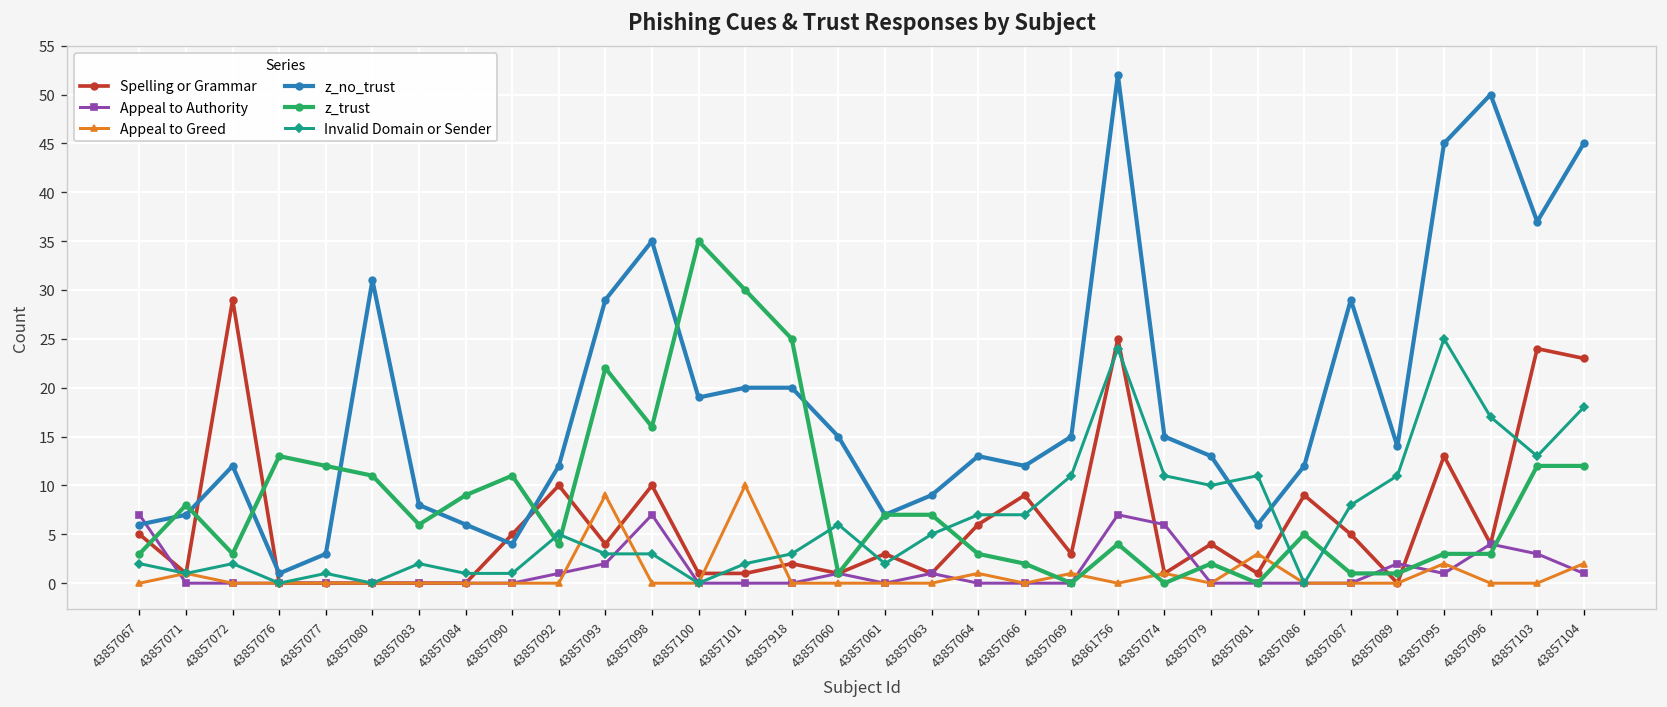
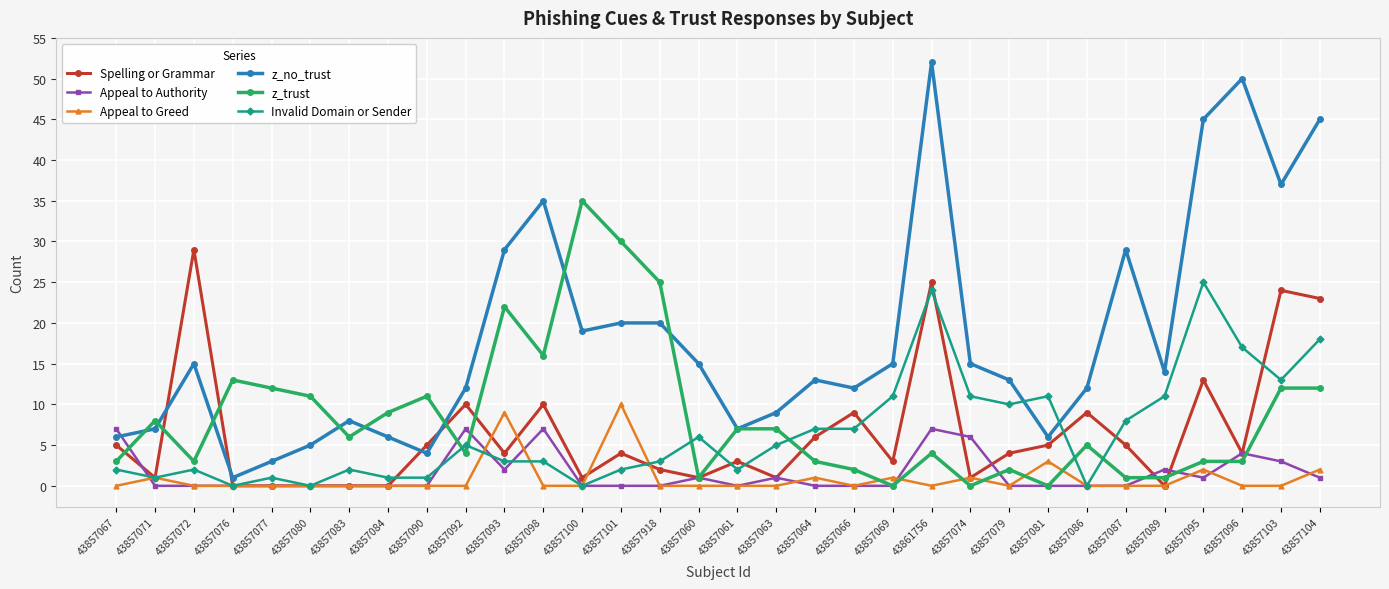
  {
    "Spelling or Grammar": {
      "43857067": 5,
      "43857072": 29,
      "43857090": 5,
      "43857092": 10,
      "43857093": 4,
      "43857098": 10,
      "43857100": 1,
-     "43857101": 1,
+     "43857101": 4,
      "43857918": 2,
      "43857061": 3,
      "43857064": 6,
      "43857066": 9,
      "43857069": 3,
      "43861756": 25,
      "43857079": 4,
-     "43857081": 1,
+     "43857081": 5,
      "43857086": 9,
      "43857087": 5,
      "43857095": 13,
      "43857103": 24,
      "43857104": 23
    },
    "Appeal to Authority": {
      "43857067": 7,
      "43857071": 0,
-     "43857092": 1,
+     "43857092": 7,
      "43857093": 2,
      "43857098": 7,
      "43857101": 0,
      "43857064": 0,
      "43861756": 7,
      "43857074": 6,
      "43857089": 2,
      "43857095": 1,
      "43857103": 3,
      "43857104": 1
    },
    "Appeal to Greed": {
      "43857067": 0,
      "43857092": 0,
      "43857093": 9,
      "43857098": 0,
      "43857101": 10,
      "43857060": 0,
      "43857063": 0,
      "43857064": 1,
      "43857069": 1,
      "43861756": 0,
      "43857081": 3,
      "43857095": 2,
      "43857096": 0,
      "43857103": 0,
      "43857104": 2
    },
    "z_no_trust": {
      "43857067": 6,
      "43857071": 7,
-     "43857072": 12,
+     "43857072": 15,
      "43857076": 1,
      "43857077": 3,
-     "43857080": 31,
+     "43857080": 5,
      "43857083": 8,
      "43857084": 6,
      "43857090": 4,
      "43857092": 12,
      "43857093": 29,
      "43857098": 35,
      "43857100": 19,
      "43857101": 20,
      "43857918": 20,
      "43857060": 15,
      "43857063": 9,
      "43857064": 13,
      "43857066": 12,
      "43857069": 15,
      "43861756": 52,
      "43857074": 15,
      "43857079": 13,
      "43857081": 6,
      "43857086": 12,
      "43857087": 29,
      "43857089": 14,
      "43857095": 45,
      "43857096": 50,
      "43857103": 37,
      "43857104": 45
    }
  }
